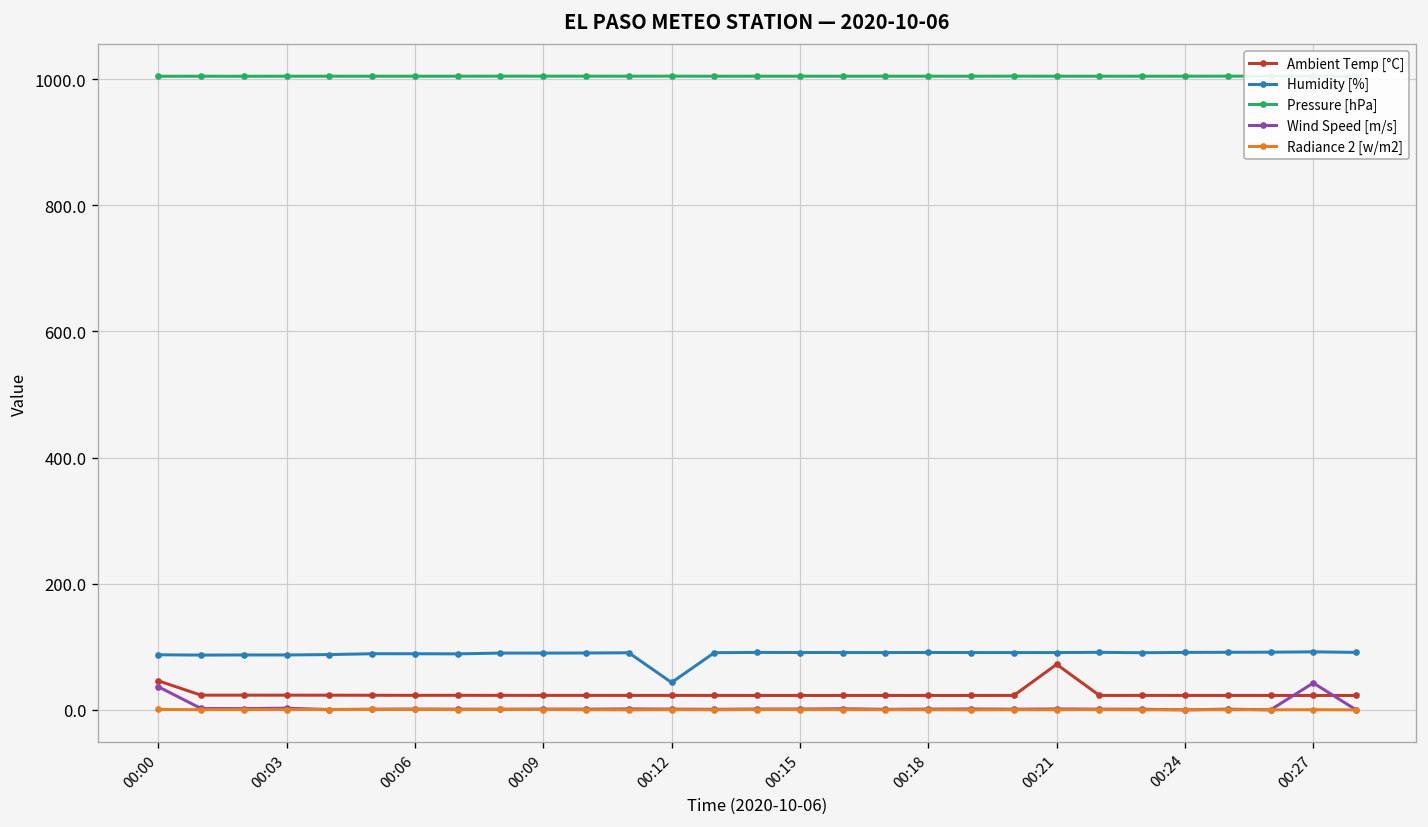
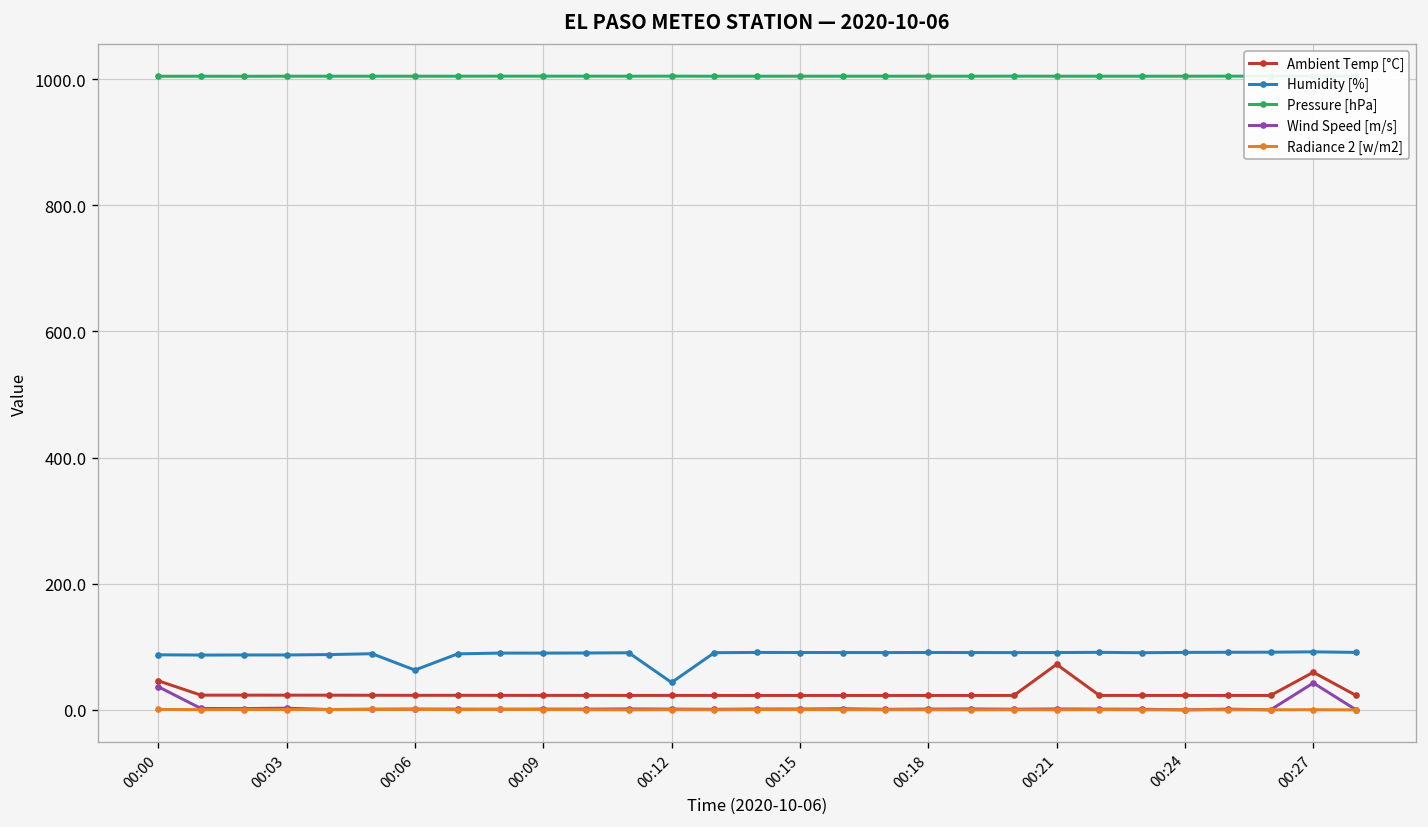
  {
    "Ambient Temp [°C]": {
      "00:00": 50,
      "00:03": 20,
      "00:06": 20,
      "00:09": 20,
      "00:12": 20,
      "00:15": 20,
      "00:18": 20,
      "00:21": 70,
      "00:24": 20,
-     "00:27": 20
+     "00:27": 60
    },
    "Humidity [%]": {
      "00:00": 90,
      "00:03": 90,
-     "00:06": 90,
+     "00:06": 60,
      "00:09": 90,
      "00:12": 40,
      "00:15": 90,
      "00:18": 90,
      "00:21": 90,
      "00:24": 90,
      "00:27": 90
    },
    "Pressure [hPa]": {
      "00:00": 1000,
      "00:03": 1000,
      "00:06": 1000,
      "00:09": 1000,
      "00:12": 1000,
      "00:15": 1000,
      "00:18": 1000,
      "00:21": 1000,
      "00:24": 1000
    },
    "Wind Speed [m/s]": {
      "00:00": 40,
      "00:27": 40
    },
    "Radiance 2 [w/m2]": {
      "00:00": 0,
      "00:27": 0
    }
  }
